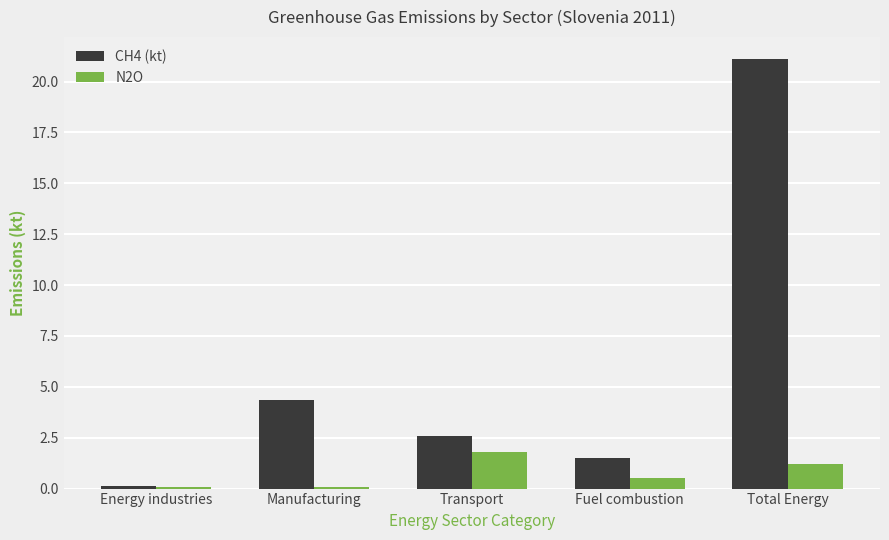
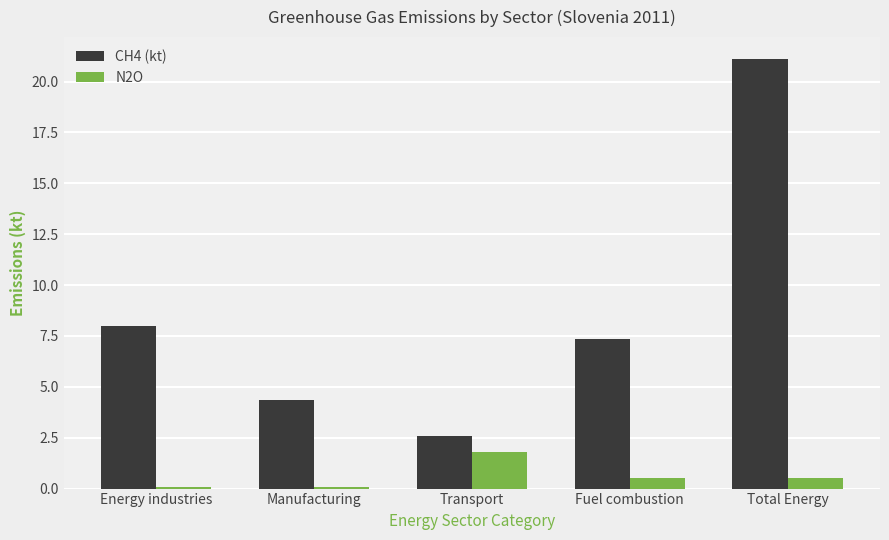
  {
    "CH4 (kt)": {
-     "Energy industries": 0.1,
+     "Energy industries": 8.0,
      "Manufacturing": 4.4,
      "Transport": 2.6,
-     "Fuel combustion": 1.5,
+     "Fuel combustion": 7.3,
      "Total Energy": 21.1
    },
    "N2O": {
      "Transport": 1.8,
      "Fuel combustion": 0.5,
-     "Total Energy": 1.2
+     "Total Energy": 0.5
    }
  }
